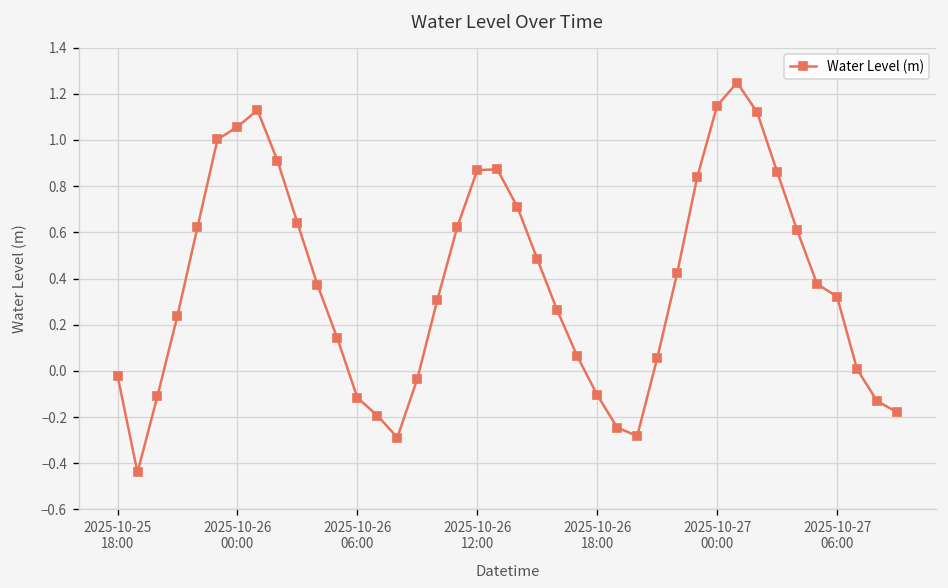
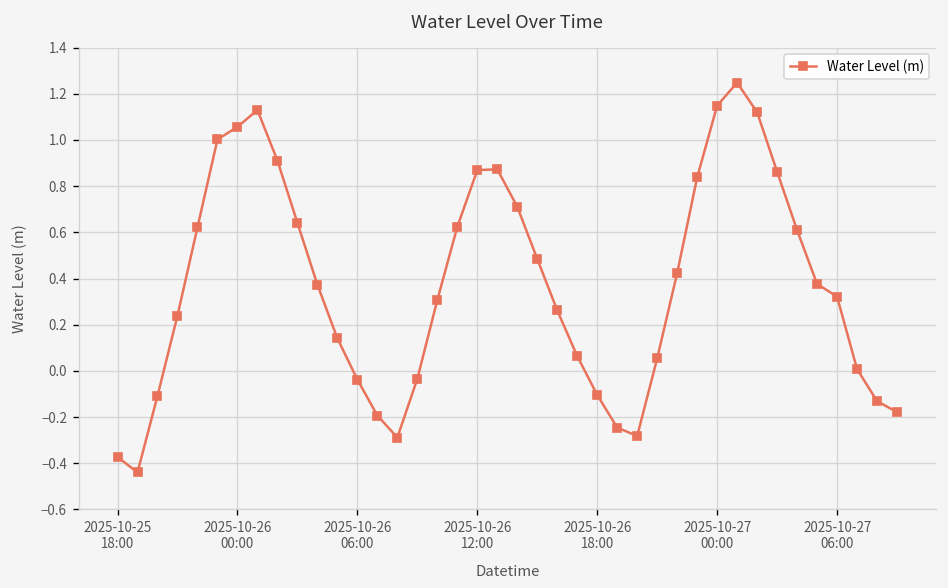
  {
-   "2025-10-25 18:00": -0.02,
+   "2025-10-25 18:00": -0.37,
    "2025-10-26 00:00": 1.06,
-   "2025-10-26 06:00": -0.12,
+   "2025-10-26 06:00": -0.04,
    "2025-10-26 12:00": 0.87,
    "2025-10-26 18:00": -0.10,
    "2025-10-27 00:00": 1.15,
    "2025-10-27 06:00": 0.32
  }
